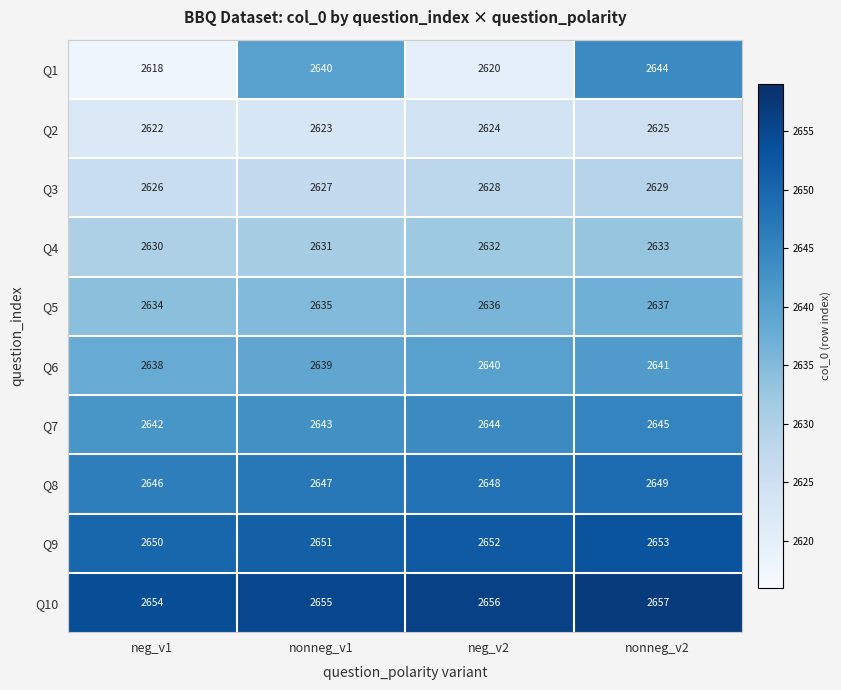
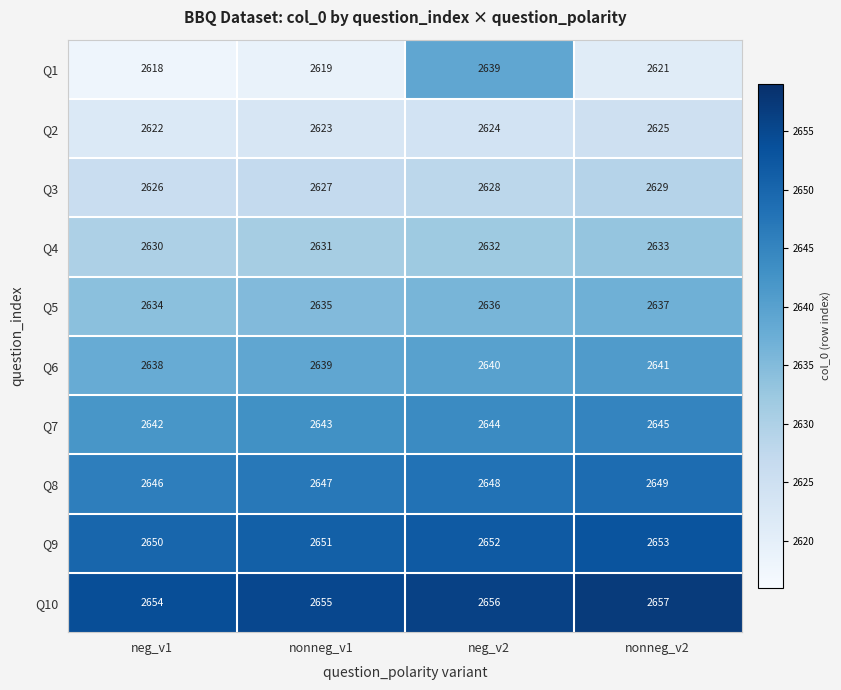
  {
    "Q1": {
      "neg_v1": 2618,
-     "nonneg_v1": 2640,
-     "neg_v2": 2620,
-     "nonneg_v2": 2644
+     "nonneg_v1": 2619,
+     "neg_v2": 2639,
+     "nonneg_v2": 2621
    },
    "Q2": {
      "neg_v1": 2622,
      "nonneg_v1": 2623,
      "neg_v2": 2624,
      "nonneg_v2": 2625
    },
    "Q3": {
      "neg_v1": 2626,
      "nonneg_v1": 2627,
      "neg_v2": 2628,
      "nonneg_v2": 2629
    },
    "Q4": {
      "neg_v1": 2630,
      "nonneg_v1": 2631,
      "neg_v2": 2632,
      "nonneg_v2": 2633
    },
    "Q5": {
      "neg_v1": 2634,
      "nonneg_v1": 2635,
      "neg_v2": 2636,
      "nonneg_v2": 2637
    },
    "Q6": {
      "neg_v1": 2638,
      "nonneg_v1": 2639,
      "neg_v2": 2640,
      "nonneg_v2": 2641
    },
    "Q7": {
      "neg_v1": 2642,
      "nonneg_v1": 2643,
      "neg_v2": 2644,
      "nonneg_v2": 2645
    },
    "Q8": {
      "neg_v1": 2646,
      "nonneg_v1": 2647,
      "neg_v2": 2648,
      "nonneg_v2": 2649
    },
    "Q9": {
      "neg_v1": 2650,
      "nonneg_v1": 2651,
      "neg_v2": 2652,
      "nonneg_v2": 2653
    },
    "Q10": {
      "neg_v1": 2654,
      "nonneg_v1": 2655,
      "neg_v2": 2656,
      "nonneg_v2": 2657
    }
  }
